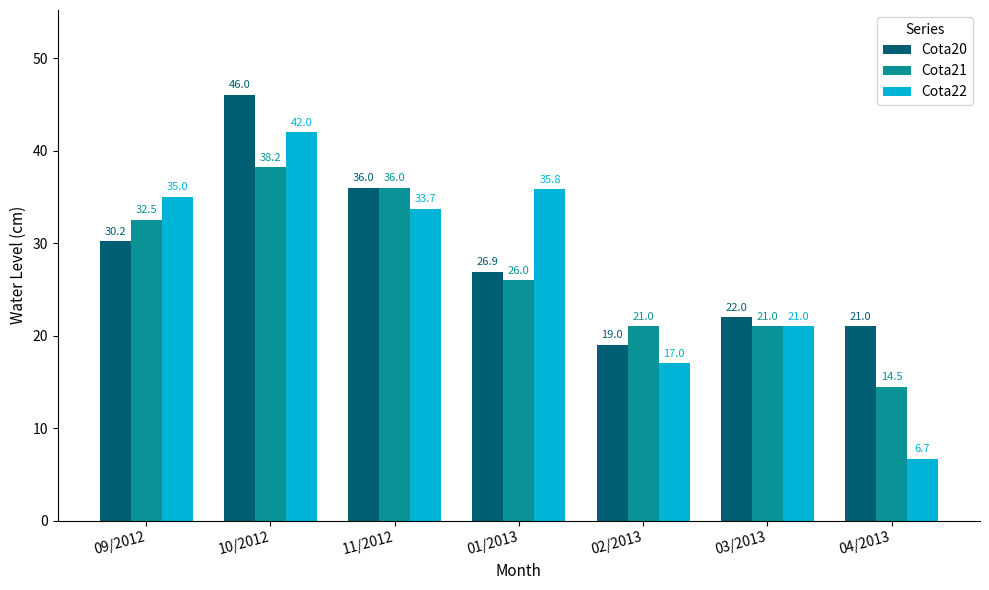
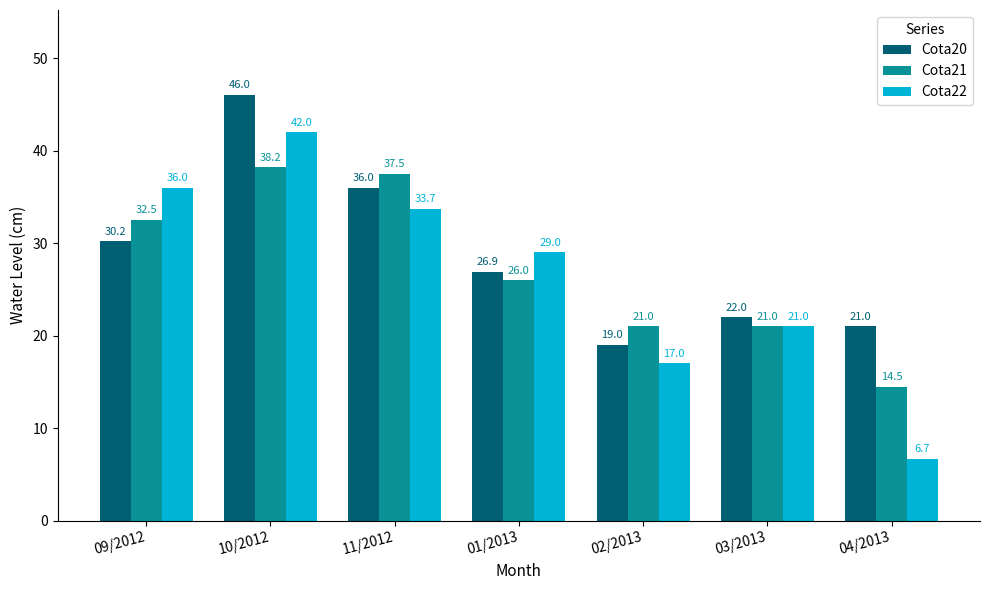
  {
    "Cota20": {
      "09/2012": 30.2,
      "10/2012": 46.0,
      "11/2012": 36.0,
      "01/2013": 26.9,
      "02/2013": 19.0,
      "03/2013": 22.0,
      "04/2013": 21.0
    },
    "Cota21": {
      "09/2012": 32.5,
      "10/2012": 38.2,
-     "11/2012": 36.0,
+     "11/2012": 37.5,
      "01/2013": 26.0,
      "02/2013": 21.0,
      "03/2013": 21.0,
      "04/2013": 14.5
    },
    "Cota22": {
-     "09/2012": 35.0,
+     "09/2012": 36.0,
      "10/2012": 42.0,
      "11/2012": 33.7,
-     "01/2013": 35.8,
+     "01/2013": 29.0,
      "02/2013": 17.0,
      "03/2013": 21.0,
      "04/2013": 6.7
    }
  }
